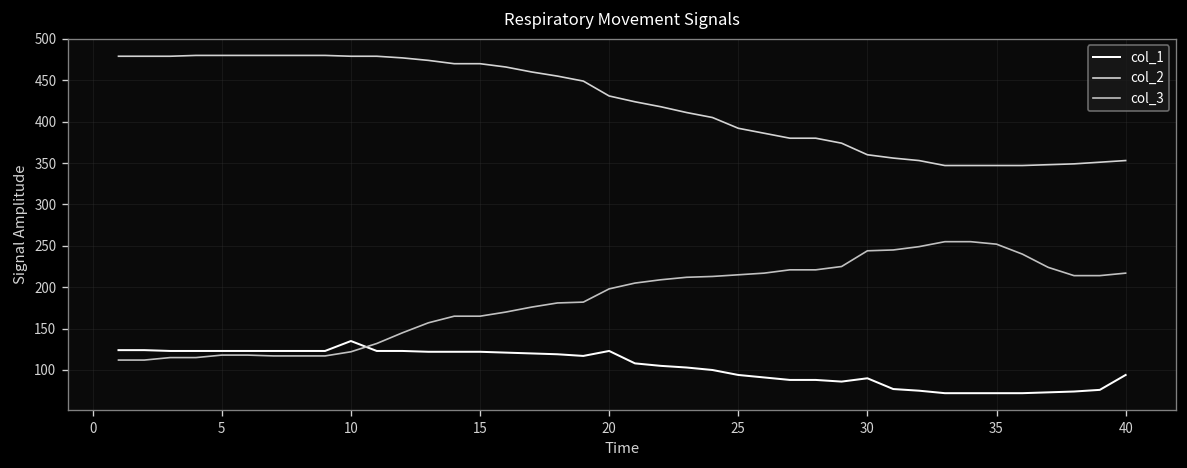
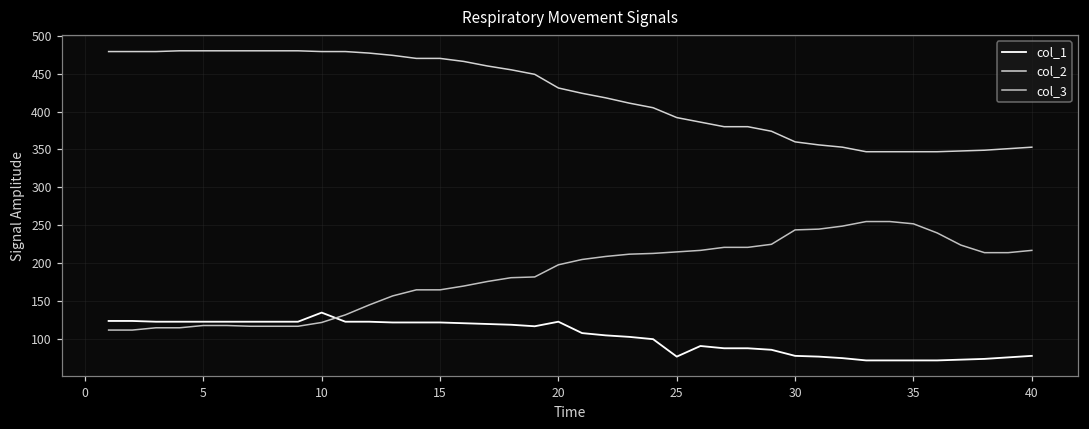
  {
    "col_1": {
      "5": 120,
      "10": 140,
      "15": 120,
      "20": 120,
-     "25": 90,
-     "30": 90,
+     "25": 80,
+     "30": 80,
      "35": 70,
-     "40": 90
+     "40": 80
    }
  }
